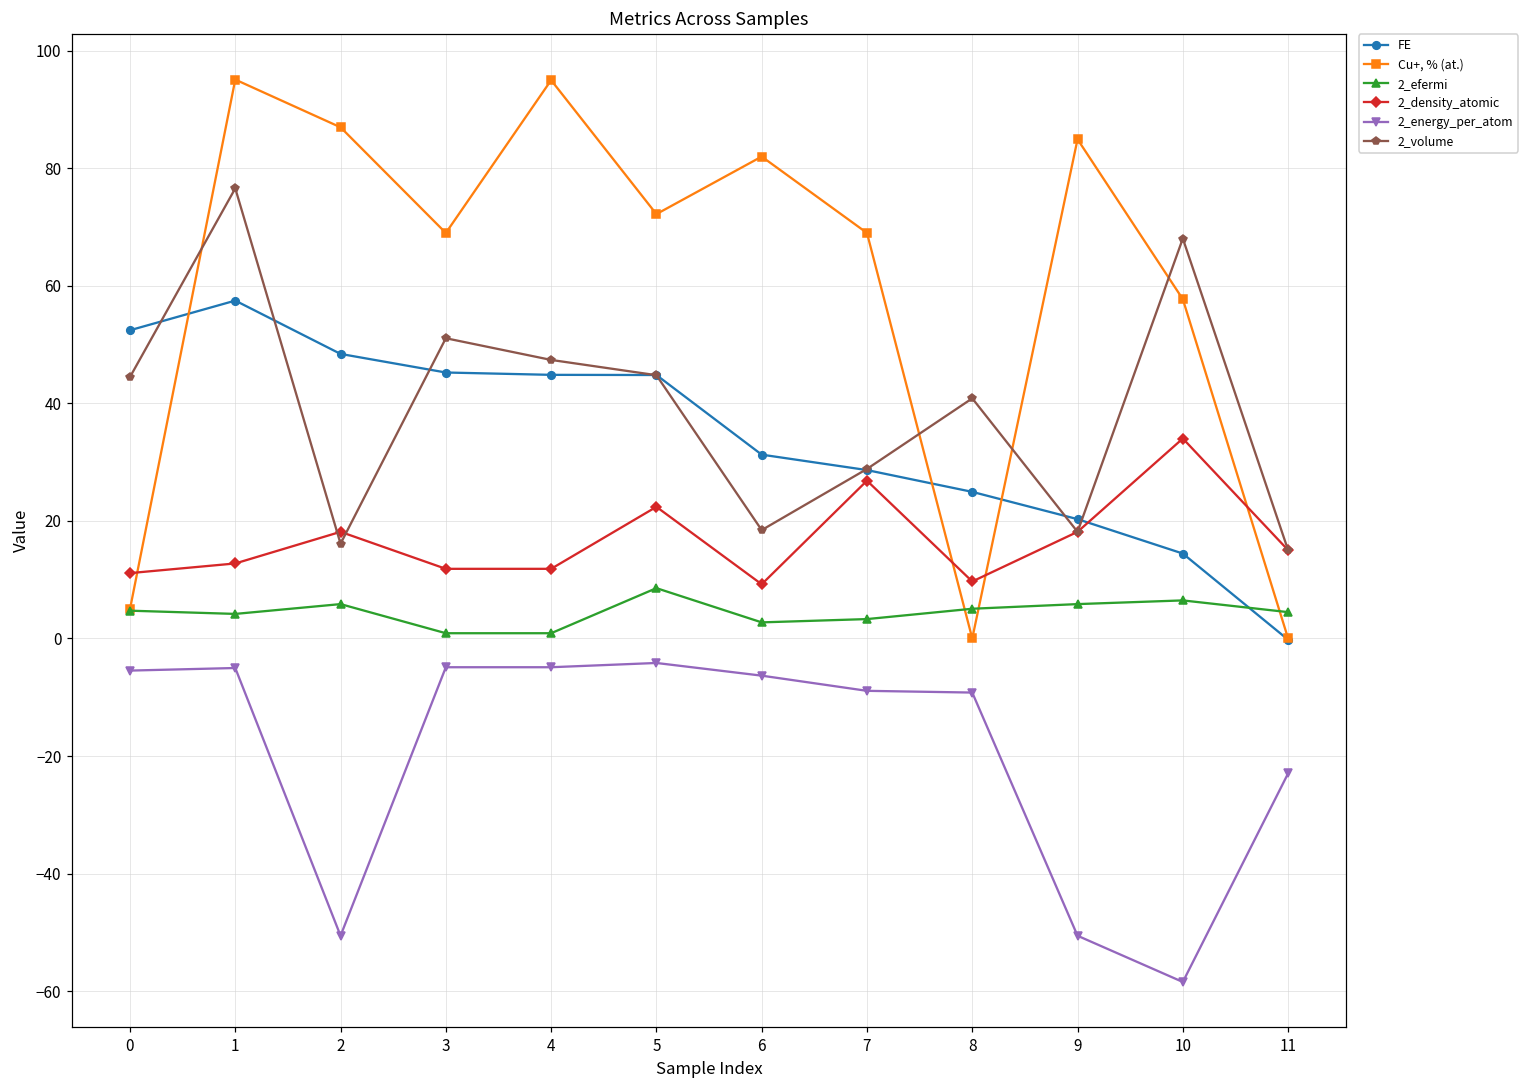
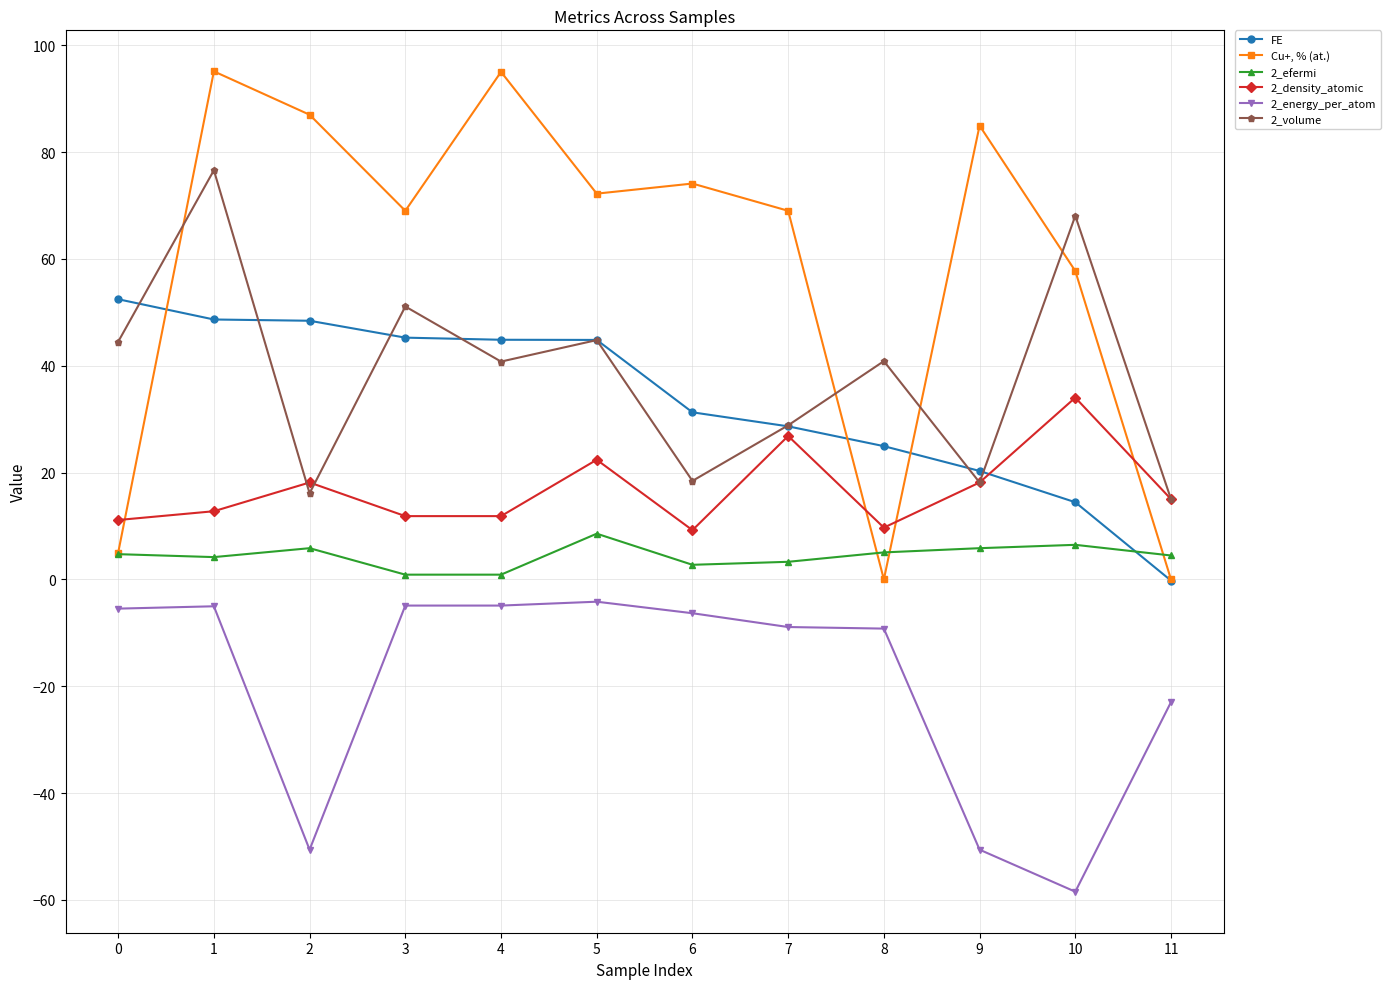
  {
    "FE": {
      "0": 52,
-     "1": 57,
+     "1": 49,
      "2": 48,
      "3": 45,
      "4": 45,
      "6": 31,
      "8": 25,
      "9": 20,
      "10": 14
    },
    "Cu+, % (at.)": {
      "1": 95,
      "2": 87,
      "3": 69,
      "4": 95,
      "5": 72,
-     "6": 82,
+     "6": 74,
      "7": 69,
      "8": 0,
      "9": 85,
      "10": 58
    },
    "2_efermi": {
      "1": 4,
      "2": 6,
      "3": 1,
      "4": 1,
      "5": 9,
      "6": 3,
      "7": 3,
      "8": 5,
      "9": 6,
      "10": 6,
      "11": 4
    },
    "2_density_atomic": {
      "0": 11,
      "1": 13,
      "2": 18,
      "3": 12,
      "4": 12,
      "5": 22,
      "6": 9,
      "7": 27,
      "8": 10,
      "10": 34
    },
    "2_energy_per_atom": {
      "0": -5,
      "1": -5,
      "2": -51,
      "3": -5,
      "4": -5,
      "5": -4,
      "6": -6,
      "7": -9,
      "8": -9,
      "9": -51,
      "10": -58,
      "11": -23
    },
    "2_volume": {
      "0": 44,
      "1": 77,
      "2": 16,
      "3": 51,
-     "4": 47,
+     "4": 41,
      "6": 18,
      "8": 41,
      "10": 68
    }
  }
